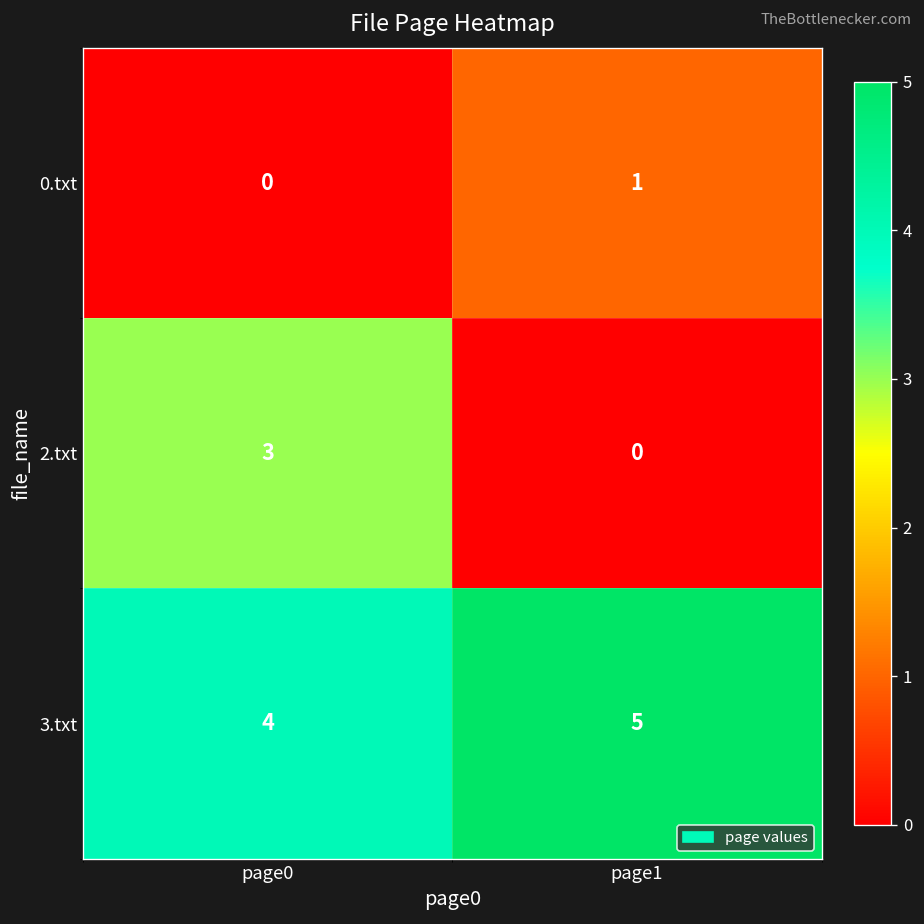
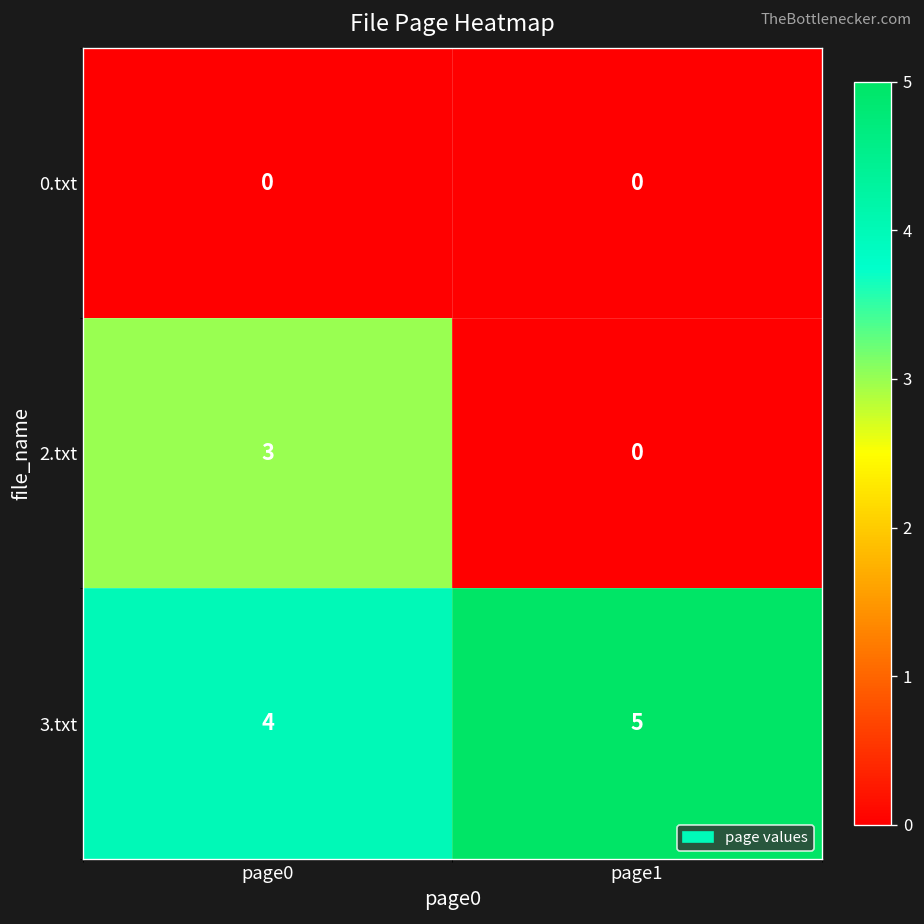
  {
    "0.txt": {
      "page0": 0,
-     "page1": 1
+     "page1": 0
    },
    "2.txt": {
      "page0": 3,
      "page1": 0
    },
    "3.txt": {
      "page0": 4,
      "page1": 5
    }
  }
